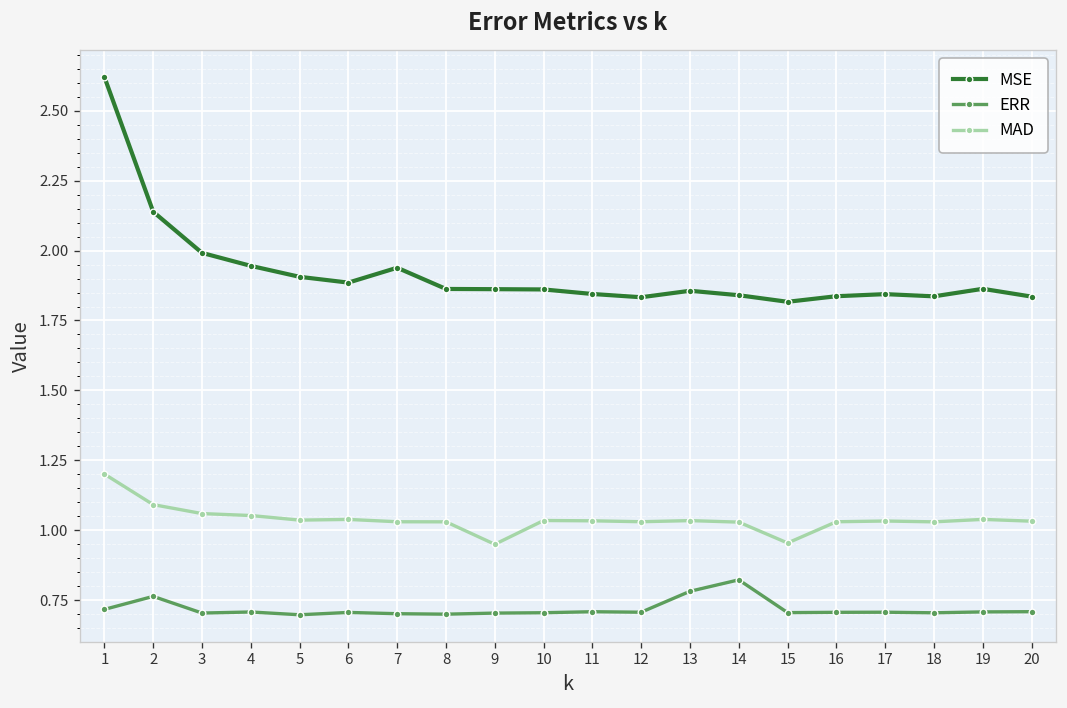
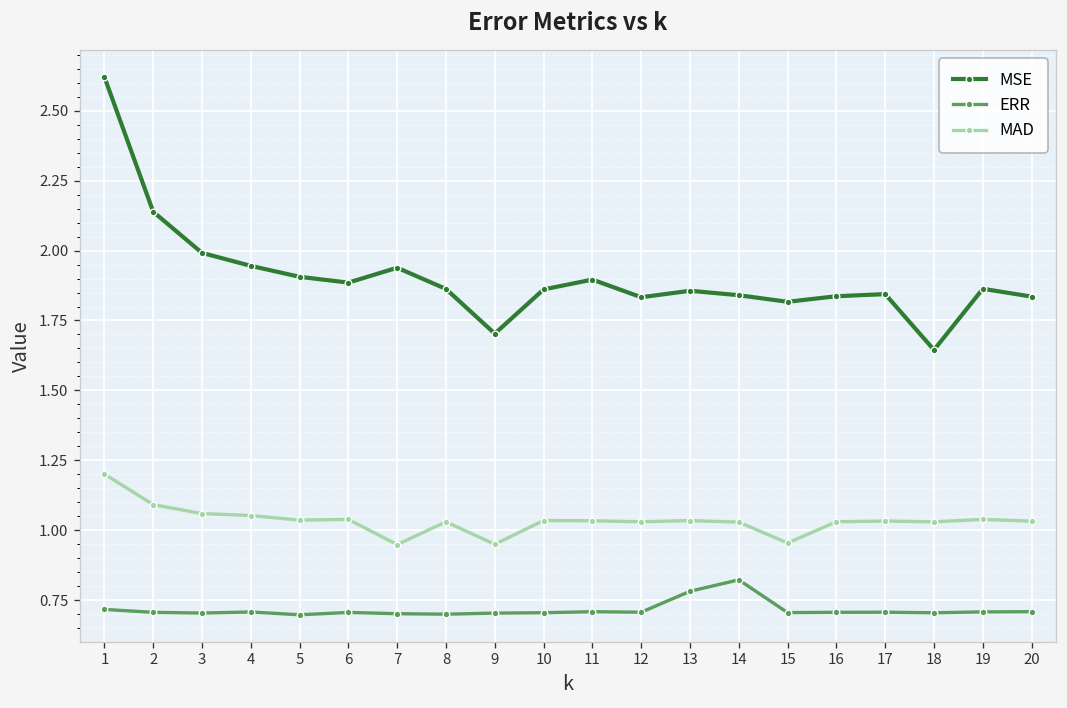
  {
    "MSE": {
      "1": 2.62,
      "2": 2.14,
      "3": 1.99,
      "4": 1.95,
      "5": 1.91,
      "6": 1.89,
      "7": 1.94,
      "8": 1.86,
-     "9": 1.86,
+     "9": 1.70,
      "10": 1.86,
-     "11": 1.84,
+     "11": 1.90,
      "12": 1.83,
      "13": 1.86,
      "14": 1.84,
      "15": 1.82,
      "16": 1.84,
      "17": 1.84,
-     "18": 1.84,
+     "18": 1.64,
      "19": 1.86,
      "20": 1.84
    },
    "ERR": {
      "1": 0.72,
-     "2": 0.76,
+     "2": 0.71,
      "3": 0.70,
      "4": 0.71,
      "5": 0.70,
      "6": 0.71,
      "7": 0.70,
      "8": 0.70,
      "9": 0.70,
      "10": 0.71,
      "11": 0.71,
      "12": 0.71,
      "13": 0.78,
      "14": 0.82,
      "15": 0.71,
      "16": 0.71,
      "17": 0.71,
      "18": 0.71,
      "19": 0.71,
      "20": 0.71
    },
    "MAD": {
      "1": 1.20,
      "2": 1.09,
      "3": 1.06,
      "4": 1.05,
      "5": 1.04,
      "6": 1.04,
-     "7": 1.03,
+     "7": 0.95,
      "8": 1.03,
      "9": 0.95,
      "10": 1.04,
      "11": 1.03,
      "12": 1.03,
      "13": 1.03,
      "14": 1.03,
      "15": 0.95,
      "16": 1.03,
      "17": 1.03,
      "18": 1.03,
      "19": 1.04,
      "20": 1.03
    }
  }
